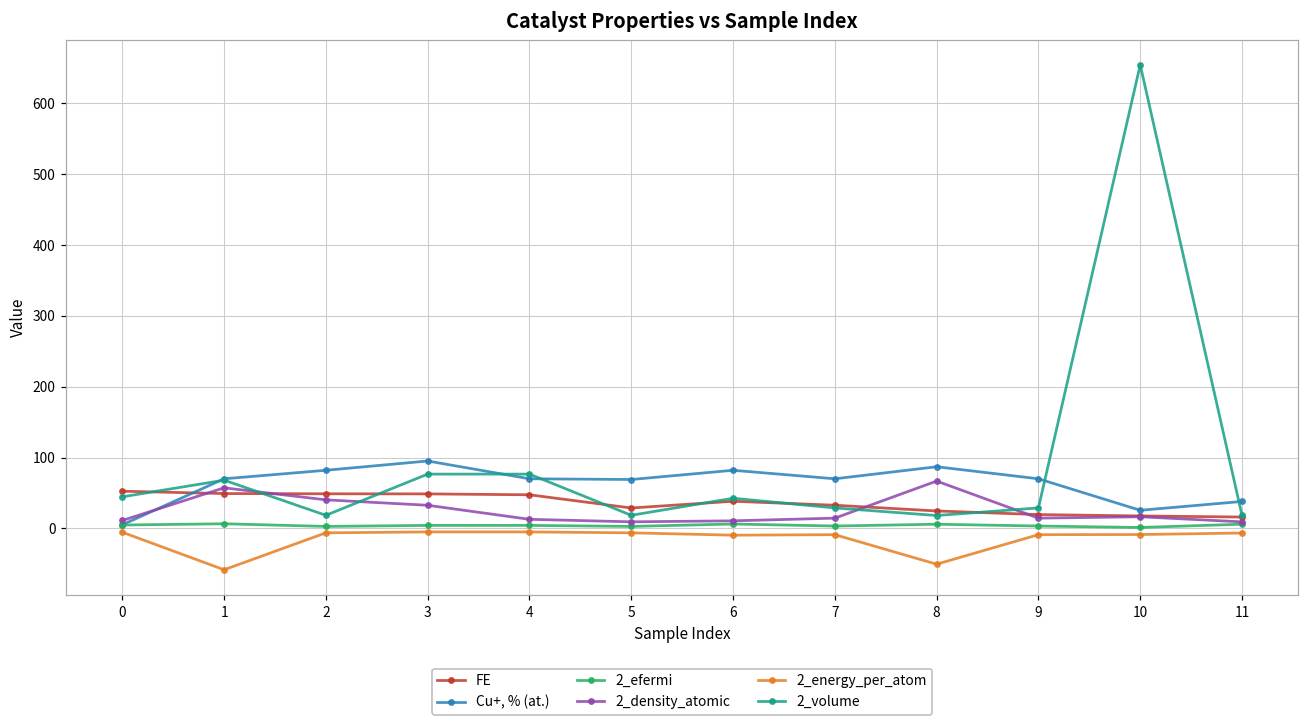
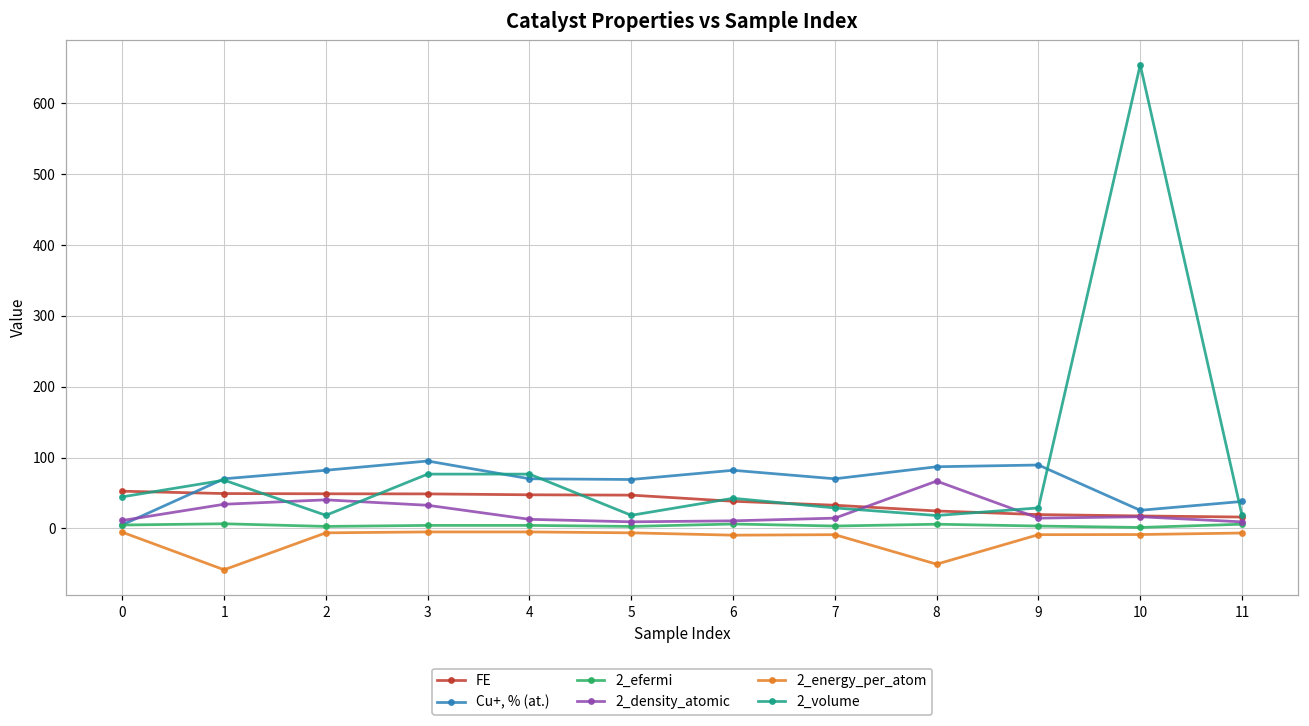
  {
    "FE": {
      "0": 50,
      "1": 50,
      "2": 50,
      "3": 50,
      "4": 50,
-     "5": 30,
+     "5": 50,
      "6": 40,
      "8": 20,
      "9": 20
    },
    "Cu+, % (at.)": {
      "2": 80,
      "3": 100,
      "4": 70,
      "5": 70,
      "6": 80,
      "7": 70,
      "8": 90,
-     "9": 70,
+     "9": 90,
      "10": 30,
      "11": 40
    },
    "2_density_atomic": {
      "0": 10,
-     "1": 60,
+     "1": 30,
      "2": 40,
      "3": 30,
      "4": 10,
      "5": 10,
      "6": 10,
      "7": 10,
      "8": 70,
      "9": 10
    },
    "2_energy_per_atom": {
      "0": -10,
      "1": -60,
      "2": -10,
      "3": -10,
      "4": -10,
      "5": -10,
      "6": -10,
      "7": -10,
      "8": -50,
      "9": -10,
      "10": -10,
      "11": -10
    }
  }
